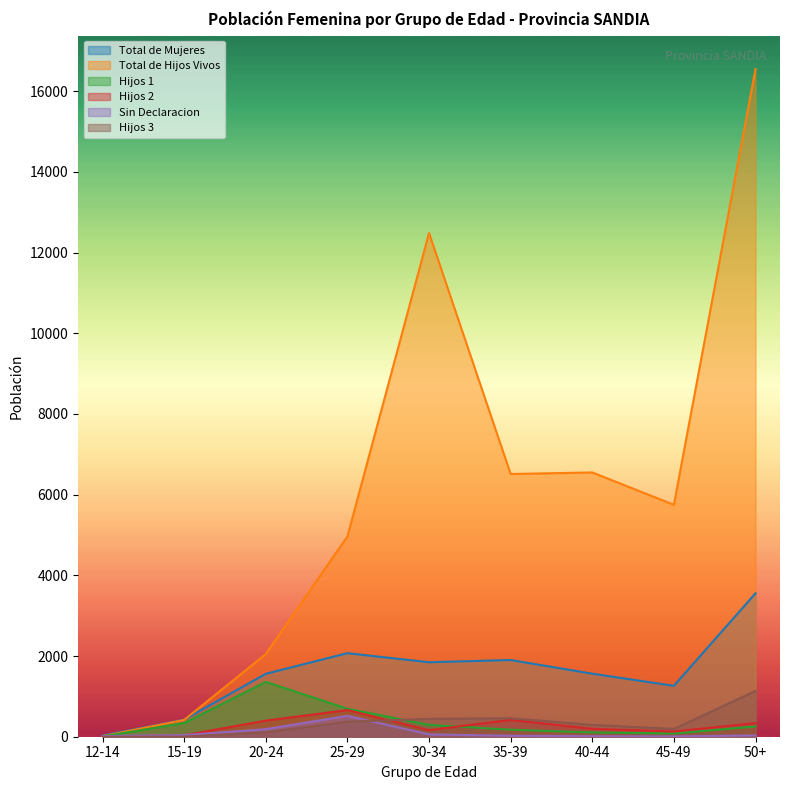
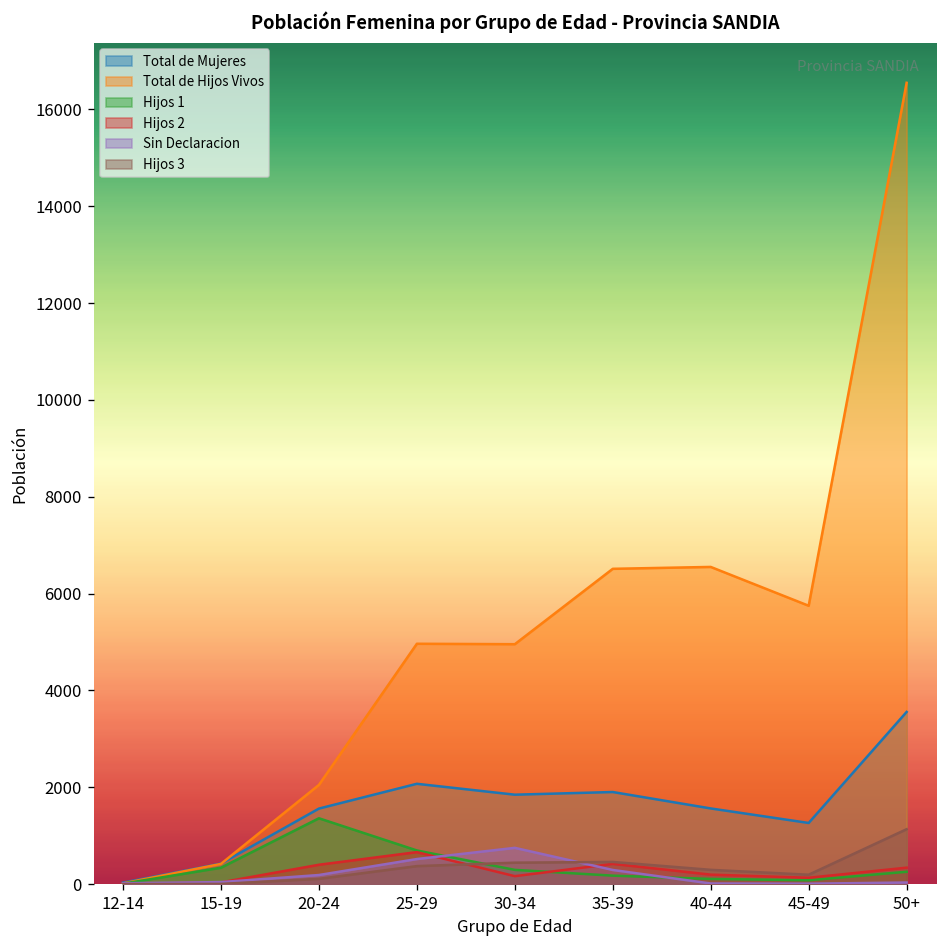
  {
    "Total de Mujeres": {
      "20-24": 1600,
      "25-29": 2100,
      "30-34": 1800,
      "35-39": 1900,
      "40-44": 1600,
      "45-49": 1300,
      "50+": 3600
    },
    "Total de Hijos Vivos": {
      "20-24": 2000,
      "25-29": 5000,
-     "30-34": 12500,
+     "30-34": 5000,
      "35-39": 6500,
      "40-44": 6600,
      "45-49": 5700,
      "50+": 16500
    },
    "Hijos 1": {
      "15-19": 300,
      "20-24": 1400,
      "30-34": 300,
      "35-39": 200,
      "40-44": 100,
      "50+": 300
    },
    "Hijos 2": {
      "20-24": 400,
      "30-34": 200,
      "40-44": 200,
      "50+": 300
    },
    "Sin Declaracion": {
      "20-24": 200,
      "25-29": 500,
-     "30-34": 100,
-     "35-39": 0,
+     "30-34": 700,
+     "35-39": 300,
      "40-44": 0,
      "45-49": 0,
      "50+": 0
    },
    "Hijos 3": {
      "20-24": 100,
      "25-29": 400,
      "30-34": 400,
      "40-44": 300,
      "45-49": 200,
      "50+": 1100
    }
  }
